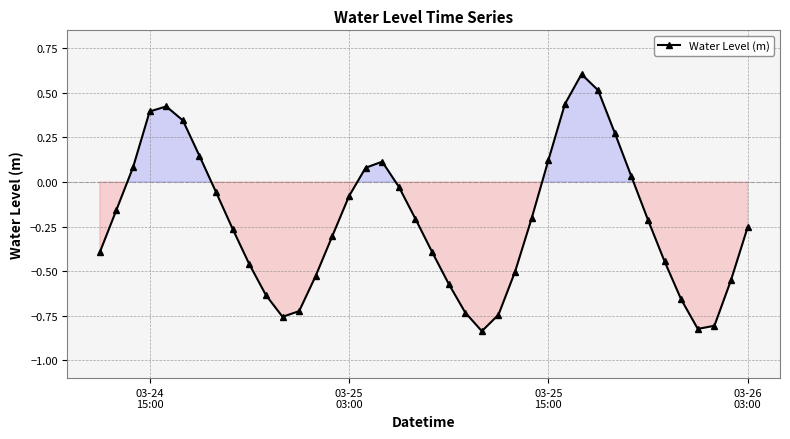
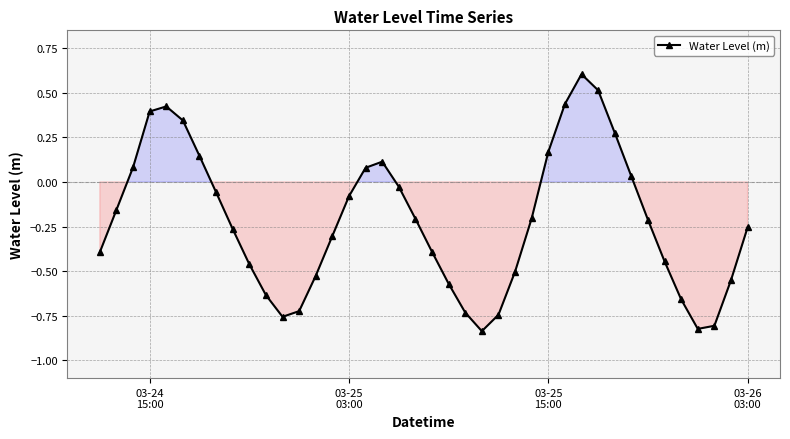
  {
    "03-24 15:00": 0.40,
    "03-25 03:00": -0.08,
-   "03-25 15:00": 0.12,
+   "03-25 15:00": 0.17,
    "03-26 03:00": -0.25
  }
